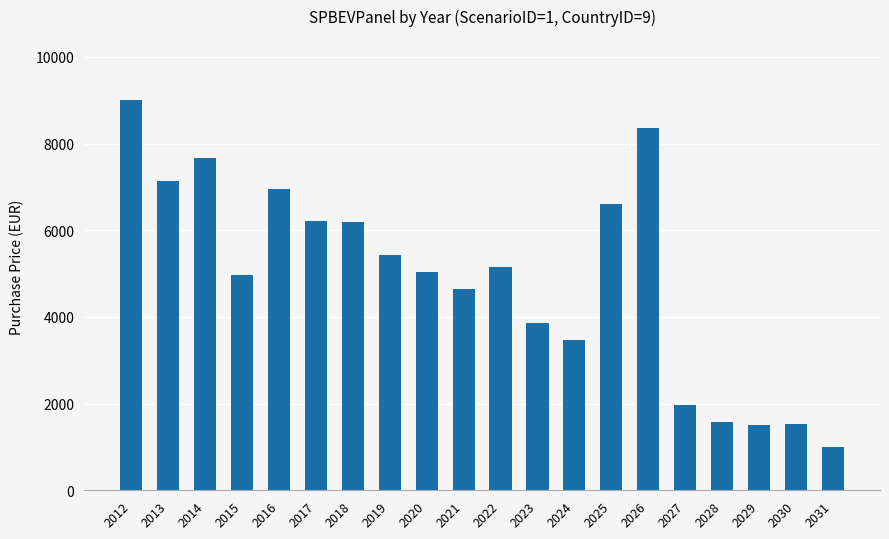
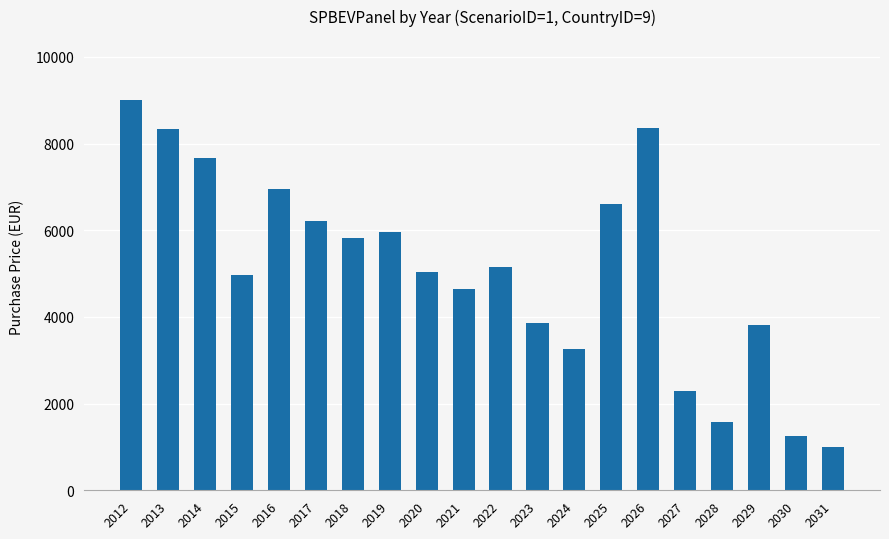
  {
    "2012": 9000,
-   "2013": 7100,
+   "2013": 8300,
    "2014": 7700,
    "2015": 5000,
    "2016": 6900,
    "2017": 6200,
-   "2018": 6200,
-   "2019": 5400,
+   "2018": 5800,
+   "2019": 6000,
    "2020": 5000,
    "2021": 4600,
    "2022": 5200,
    "2023": 3900,
-   "2024": 3500,
+   "2024": 3300,
    "2025": 6600,
    "2026": 8400,
-   "2027": 2000,
+   "2027": 2300,
    "2028": 1600,
-   "2029": 1500,
-   "2030": 1500,
+   "2029": 3800,
+   "2030": 1300,
    "2031": 1000
  }
